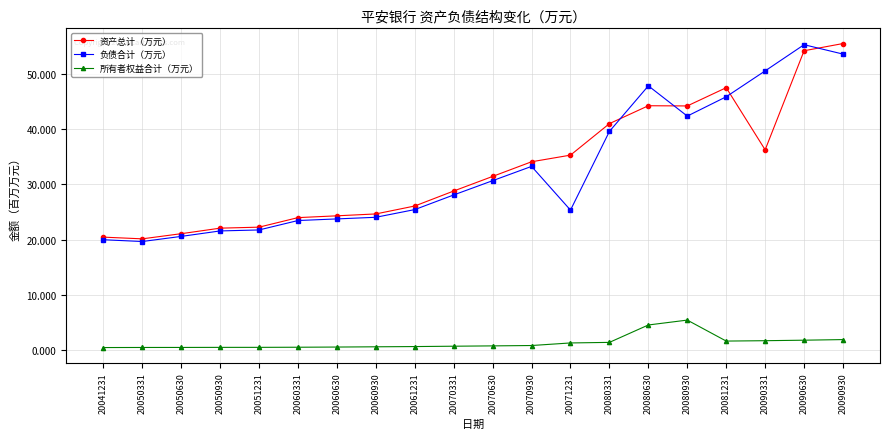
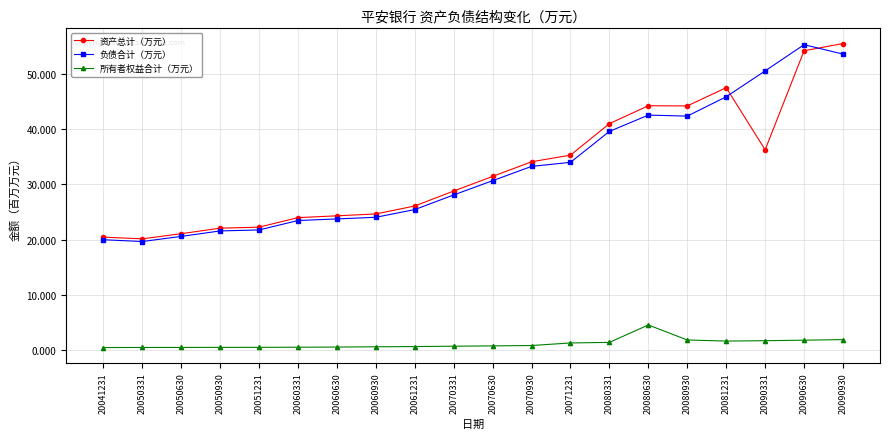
  {
    "资产总计（万元）": {
      "20041231": 20,
      "20050331": 20,
      "20050630": 21,
      "20050930": 22,
      "20051231": 22,
      "20060331": 24,
      "20060630": 24,
      "20060930": 25,
      "20061231": 26,
      "20070331": 29,
      "20070630": 31,
      "20070930": 34,
      "20071231": 35,
      "20080331": 41,
      "20080630": 44,
      "20080930": 44,
      "20081231": 47,
      "20090331": 36,
      "20090630": 54,
      "20090930": 55
    },
    "负债合计（万元）": {
      "20041231": 20,
      "20050331": 20,
      "20050630": 21,
      "20050930": 22,
      "20051231": 22,
      "20060331": 23,
      "20060630": 24,
      "20060930": 24,
      "20061231": 25,
      "20070331": 28,
      "20070630": 31,
      "20070930": 33,
-     "20071231": 25,
+     "20071231": 34,
      "20080331": 40,
-     "20080630": 48,
+     "20080630": 42,
      "20080930": 42,
      "20081231": 46,
      "20090331": 50,
      "20090630": 55,
      "20090930": 54
    },
    "所有者权益合计（万元）": {
      "20041231": 0,
      "20050331": 0,
      "20050630": 0,
      "20050930": 1,
      "20051231": 1,
      "20060331": 1,
      "20060630": 1,
      "20060930": 1,
      "20061231": 1,
      "20070331": 1,
      "20070630": 1,
      "20070930": 1,
      "20071231": 1,
      "20080331": 1,
      "20080630": 5,
-     "20080930": 5,
+     "20080930": 2,
      "20081231": 2,
      "20090331": 2,
      "20090630": 2,
      "20090930": 2
    }
  }
